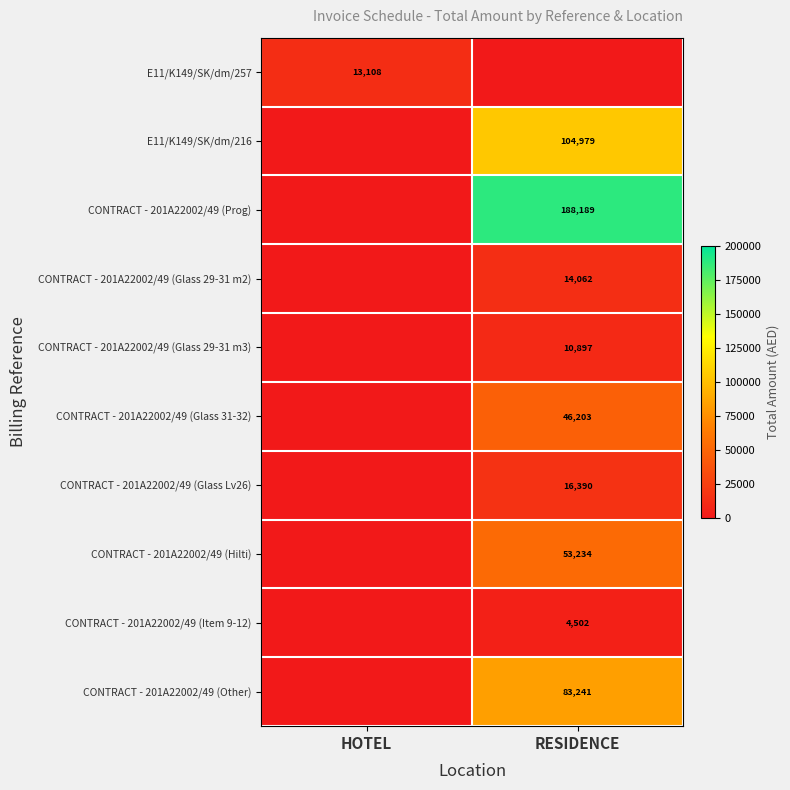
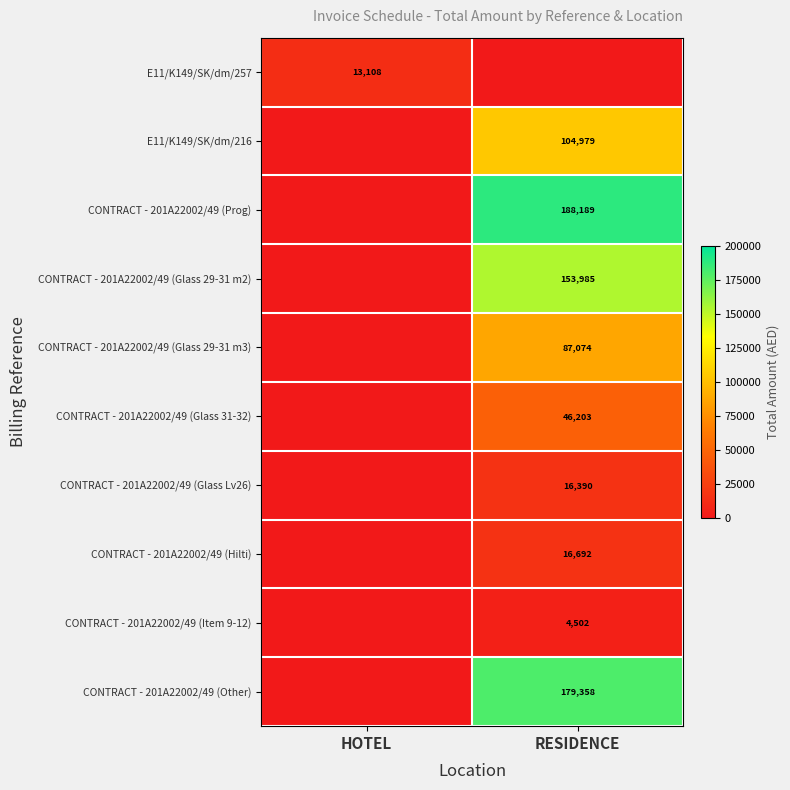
  {
    "E11/K149/SK/dm/257": {
      "HOTEL": "13,108"
    },
    "E11/K149/SK/dm/216": {
      "RESIDENCE": "104,979"
    },
    "CONTRACT - 201A22002/49 (Prog)": {
      "RESIDENCE": "188,189"
    },
    "CONTRACT - 201A22002/49 (Glass 29-31 m2)": {
-     "RESIDENCE": "14,062"
+     "RESIDENCE": "153,985"
    },
    "CONTRACT - 201A22002/49 (Glass 29-31 m3)": {
-     "RESIDENCE": "10,897"
+     "RESIDENCE": "87,074"
    },
    "CONTRACT - 201A22002/49 (Glass 31-32)": {
      "RESIDENCE": "46,203"
    },
    "CONTRACT - 201A22002/49 (Glass Lv26)": {
      "RESIDENCE": "16,390"
    },
    "CONTRACT - 201A22002/49 (Hilti)": {
-     "RESIDENCE": "53,234"
+     "RESIDENCE": "16,692"
    },
    "CONTRACT - 201A22002/49 (Item 9-12)": {
      "RESIDENCE": "4,502"
    },
    "CONTRACT - 201A22002/49 (Other)": {
-     "RESIDENCE": "83,241"
+     "RESIDENCE": "179,358"
    }
  }
